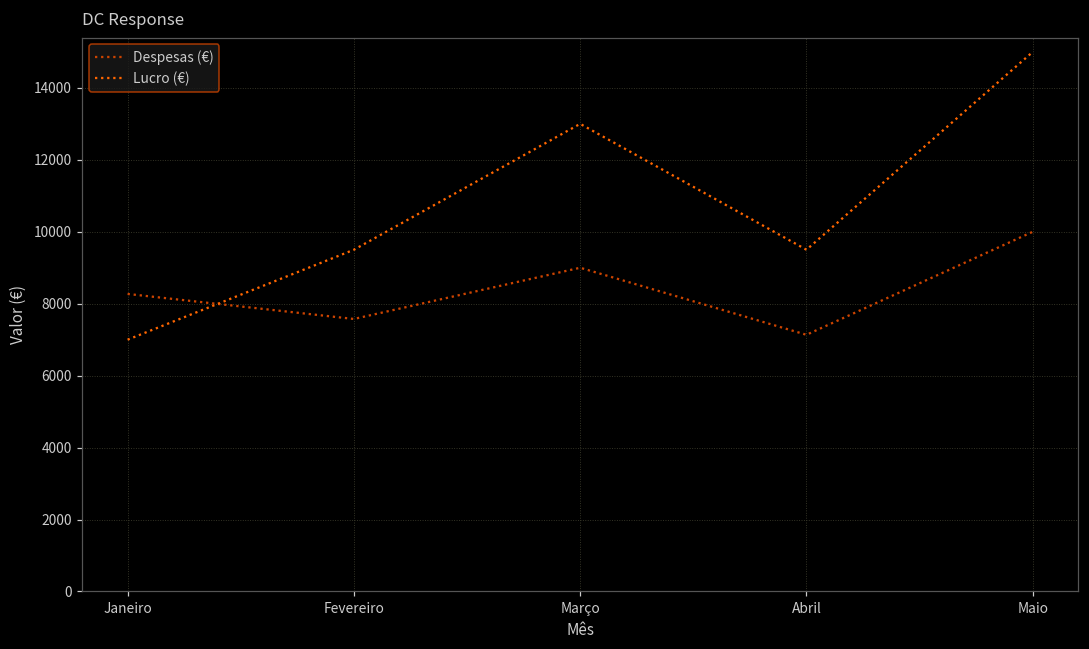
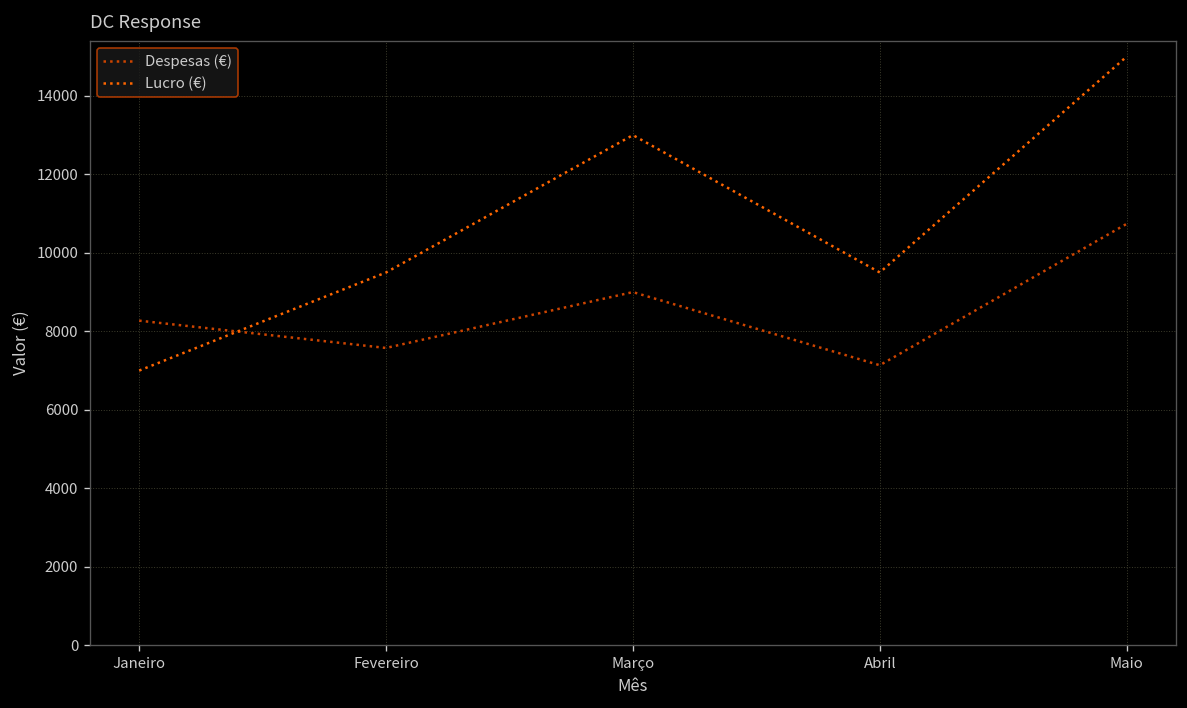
  {
    "Despesas (€)": {
      "Janeiro": 8300,
      "Fevereiro": 7600,
      "Março": 9000,
      "Abril": 7100,
-     "Maio": 10000
+     "Maio": 10700
    },
    "Lucro (€)": {
      "Janeiro": 7000,
      "Fevereiro": 9500,
      "Março": 13000,
      "Abril": 9500,
      "Maio": 15000
    }
  }
